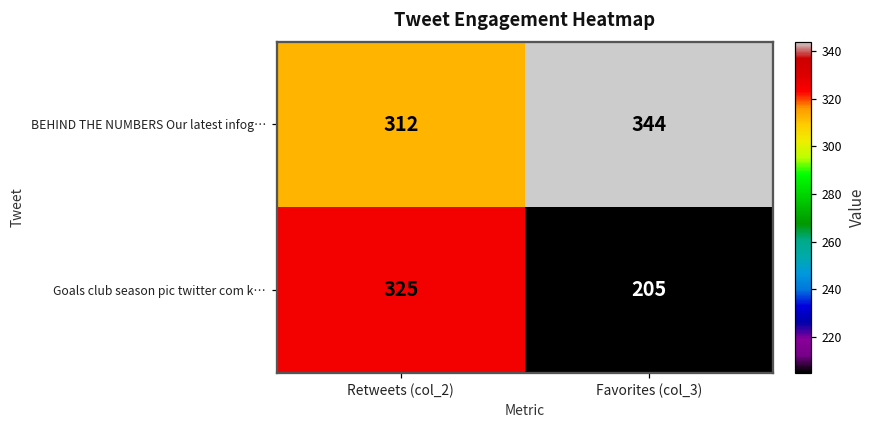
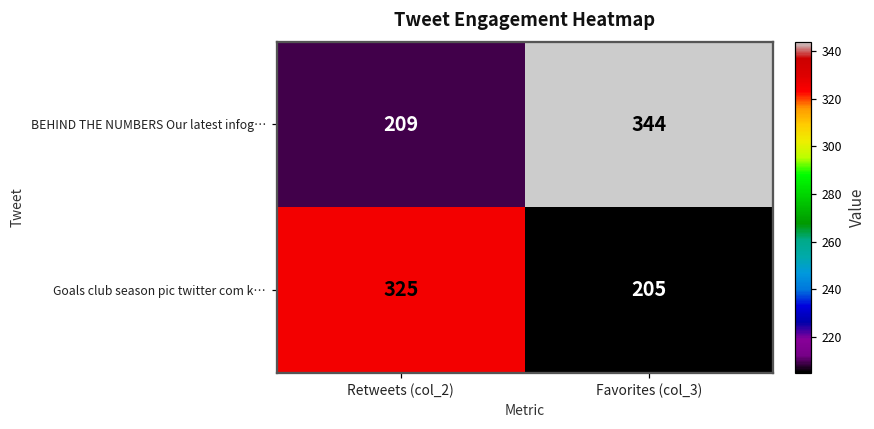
  {
    "BEHIND THE NUMBERS Our latest infog…": {
-     "Retweets (col_2)": 312,
+     "Retweets (col_2)": 209,
      "Favorites (col_3)": 344
    },
    "Goals club season pic twitter com k…": {
      "Retweets (col_2)": 325,
      "Favorites (col_3)": 205
    }
  }
